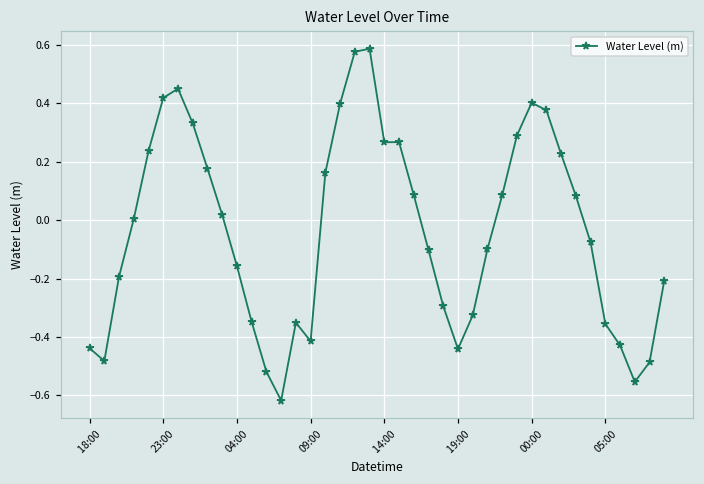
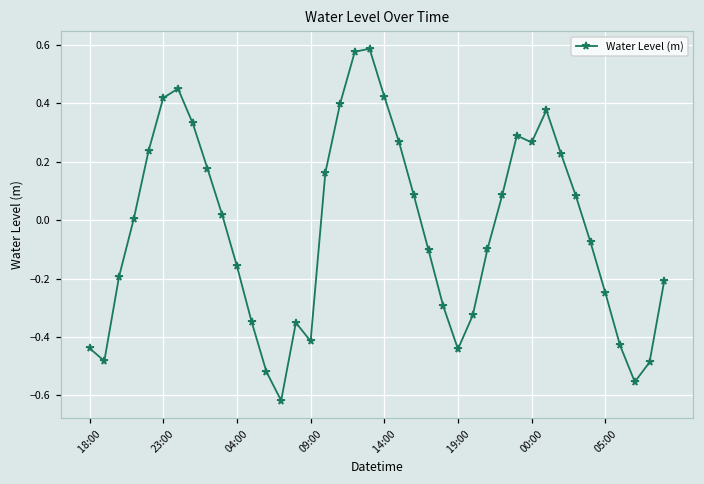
  {
    "18:00": -0.44,
    "23:00": 0.42,
    "04:00": -0.16,
    "09:00": -0.41,
-   "14:00": 0.27,
+   "14:00": 0.42,
    "19:00": -0.44,
-   "00:00": 0.40,
-   "05:00": -0.35
+   "00:00": 0.27,
+   "05:00": -0.25
  }
